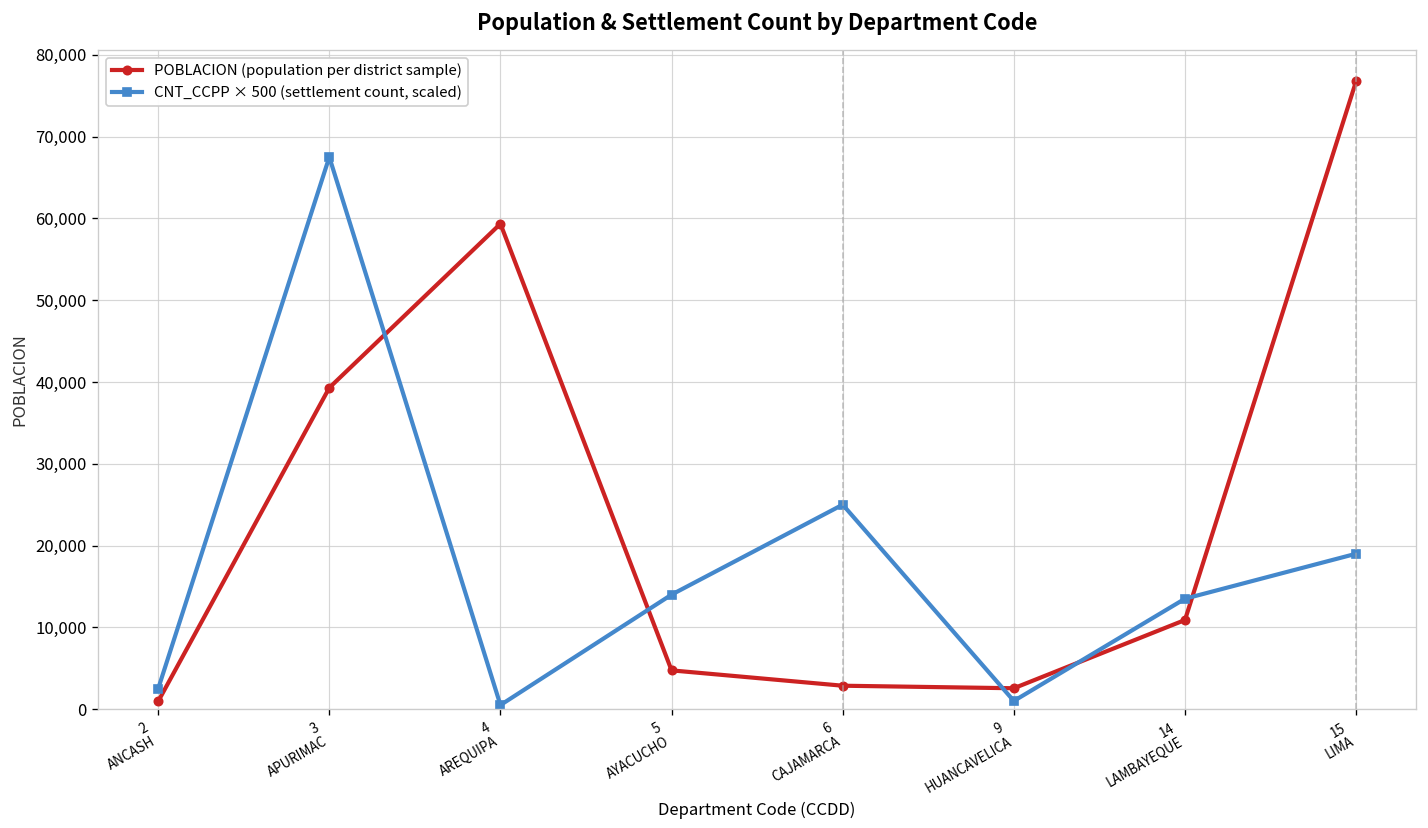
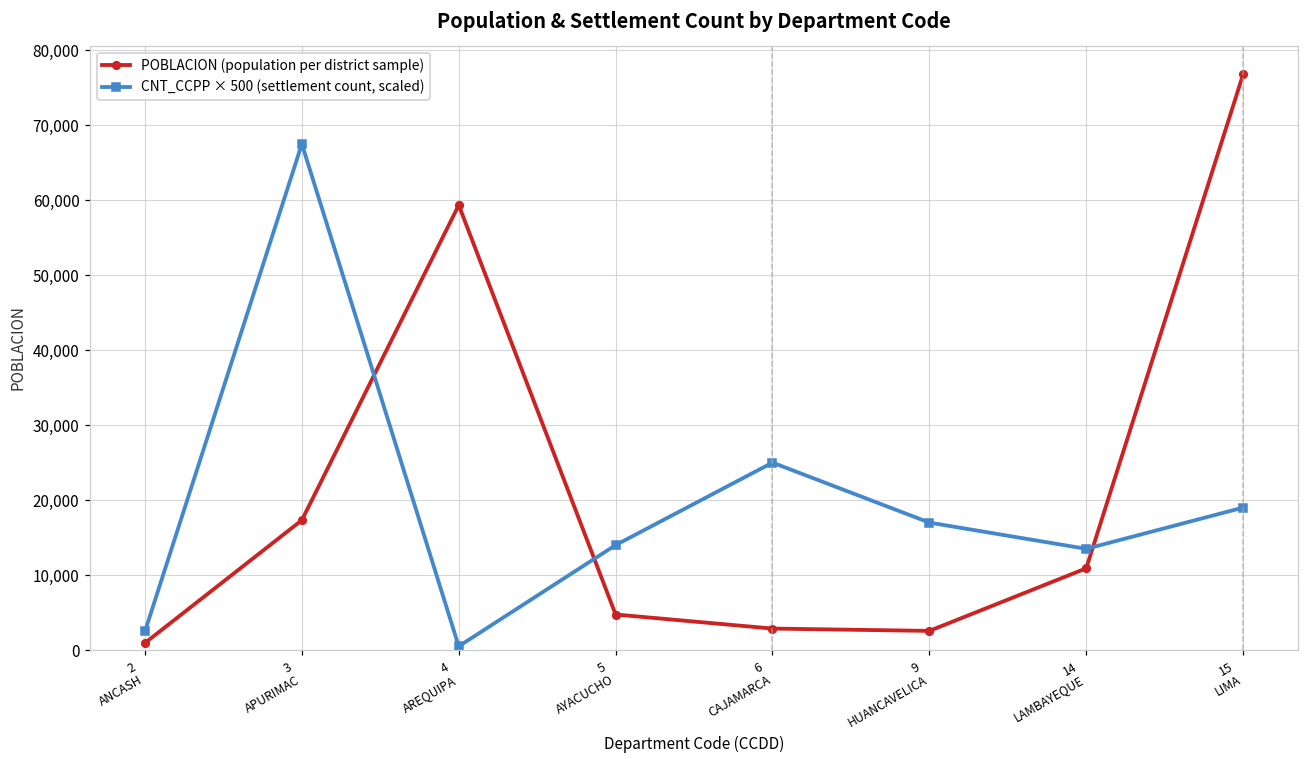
  {
    "POBLACION (population per district sample)": {
      "2 ANCASH": "1,000",
-     "3 APURIMAC": "39,000",
+     "3 APURIMAC": "17,000",
      "4 AREQUIPA": "59,000",
      "5 AYACUCHO": "5,000",
      "6 CAJAMARCA": "3,000",
      "9 HUANCAVELICA": "3,000",
      "14 LAMBAYEQUE": "11,000",
      "15 LIMA": "77,000"
    },
    "CNT_CCPP × 500 (settlement count, scaled)": {
      "2 ANCASH": "3,000",
      "3 APURIMAC": "68,000",
      "4 AREQUIPA": "1,000",
      "5 AYACUCHO": "14,000",
      "6 CAJAMARCA": "25,000",
-     "9 HUANCAVELICA": "1,000",
+     "9 HUANCAVELICA": "17,000",
      "14 LAMBAYEQUE": "14,000",
      "15 LIMA": "19,000"
    }
  }
